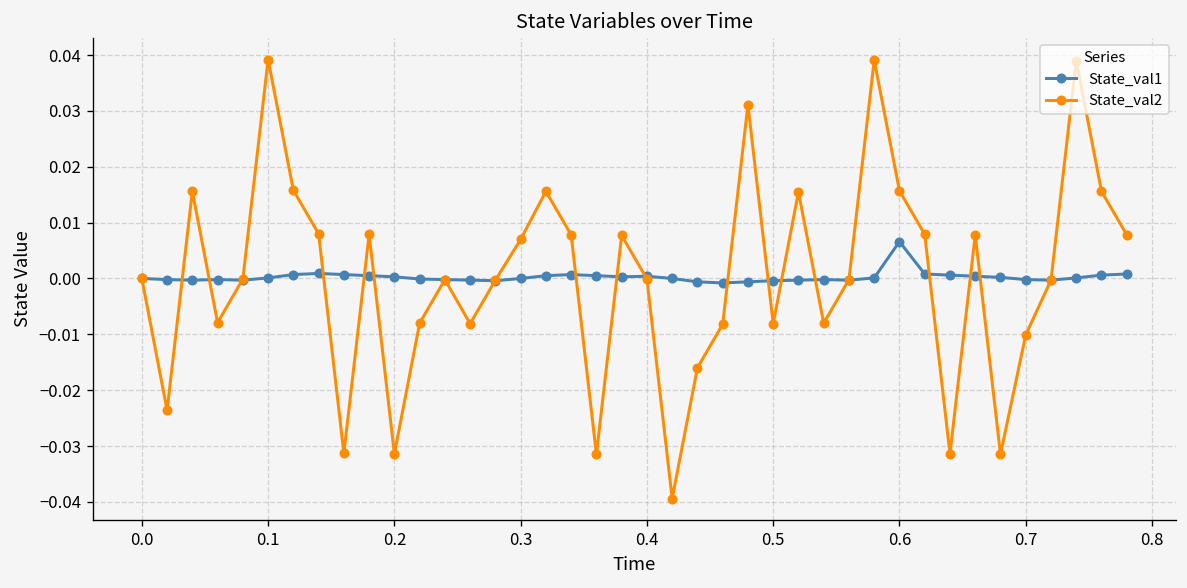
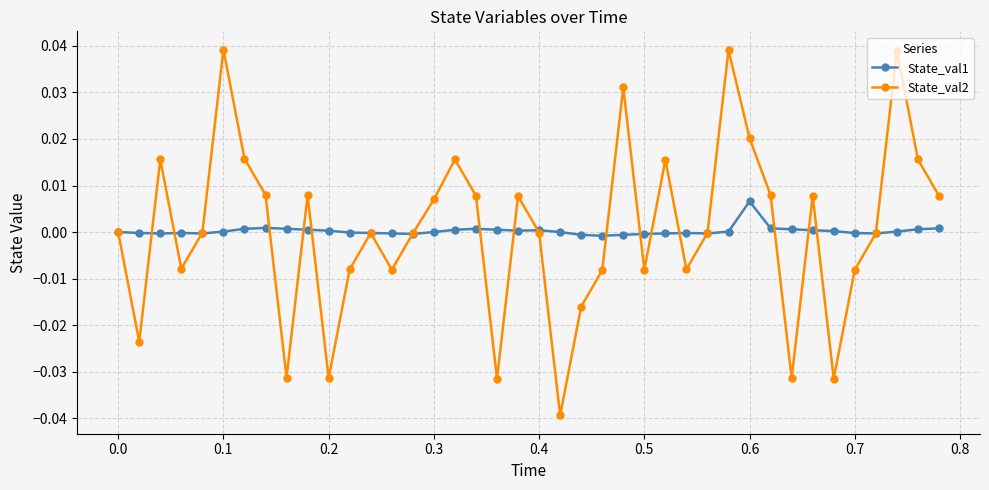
  {
    "State_val1": {
      "0.1": 0.000,
      "0.2": 0.000,
      "0.3": 0.000,
      "0.5": 0.000,
      "0.6": 0.007,
      "0.7": 0.000
    },
    "State_val2": {
      "0.1": 0.039,
      "0.2": -0.031,
      "0.3": 0.007,
      "0.5": -0.008,
-     "0.6": 0.016,
-     "0.7": -0.010
+     "0.6": 0.020,
+     "0.7": -0.008
    }
  }
